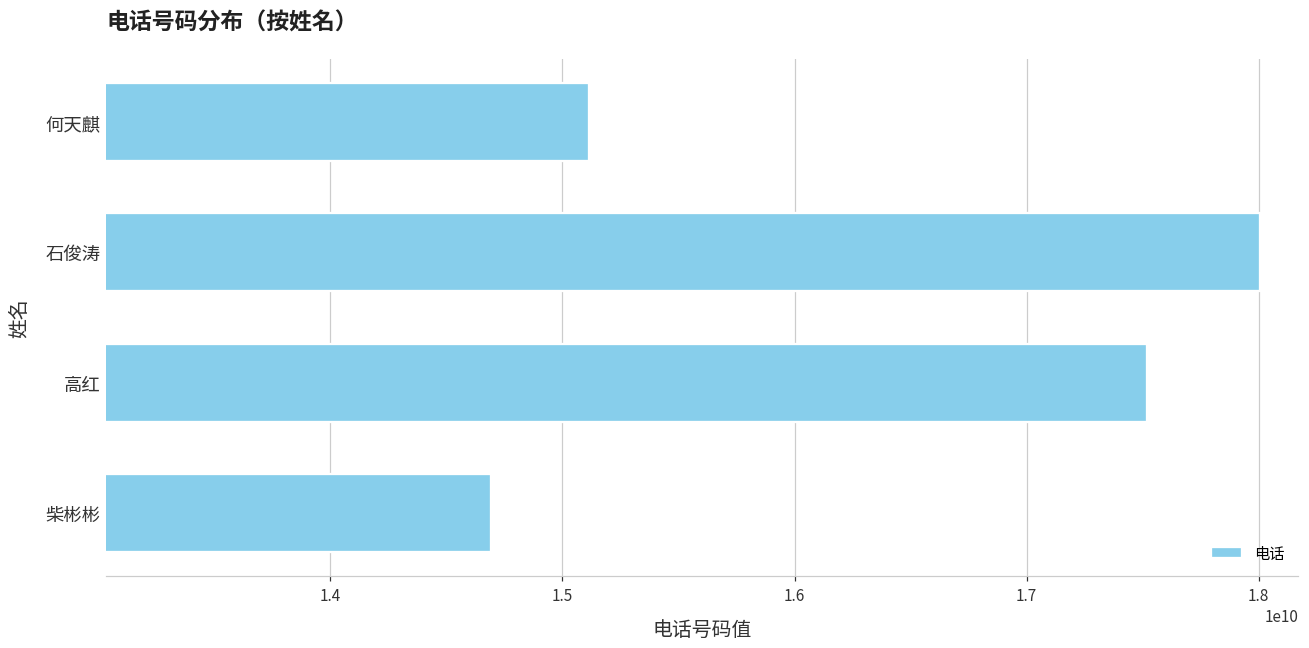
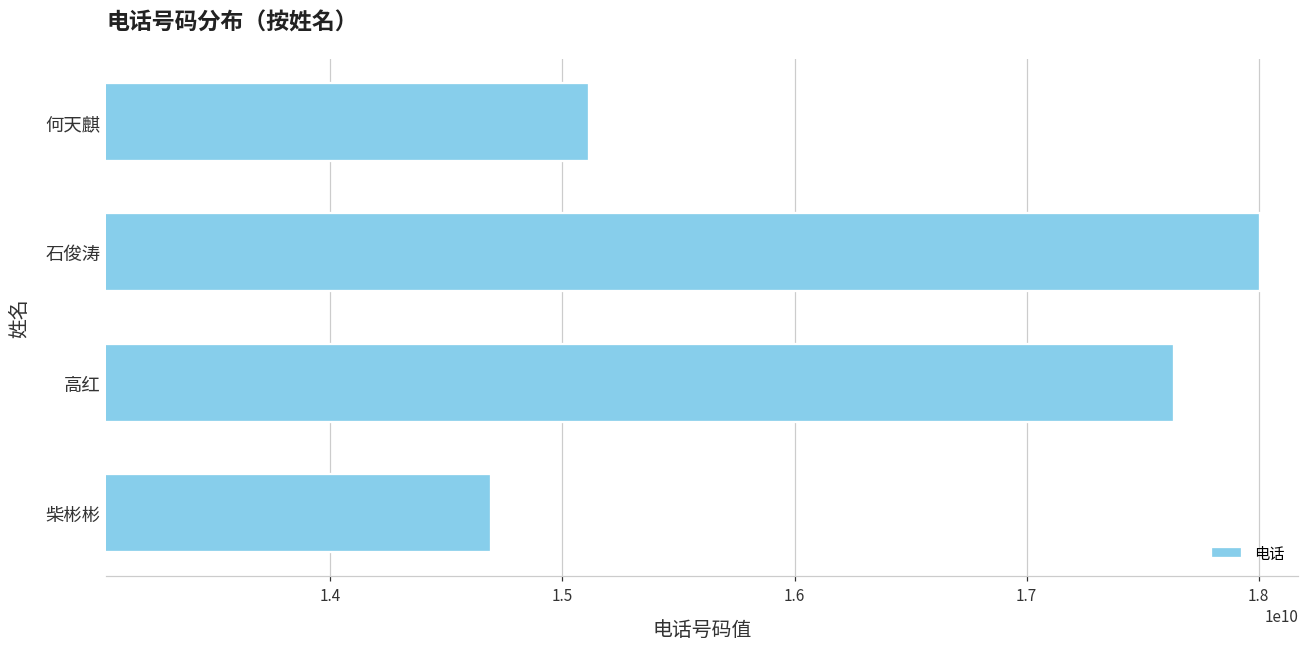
  {
    "何天麒": 15110000000,
    "石俊涛": 18000000000,
-   "高红": 17520000000,
+   "高红": 17630000000,
    "柴彬彬": 14690000000
  }
